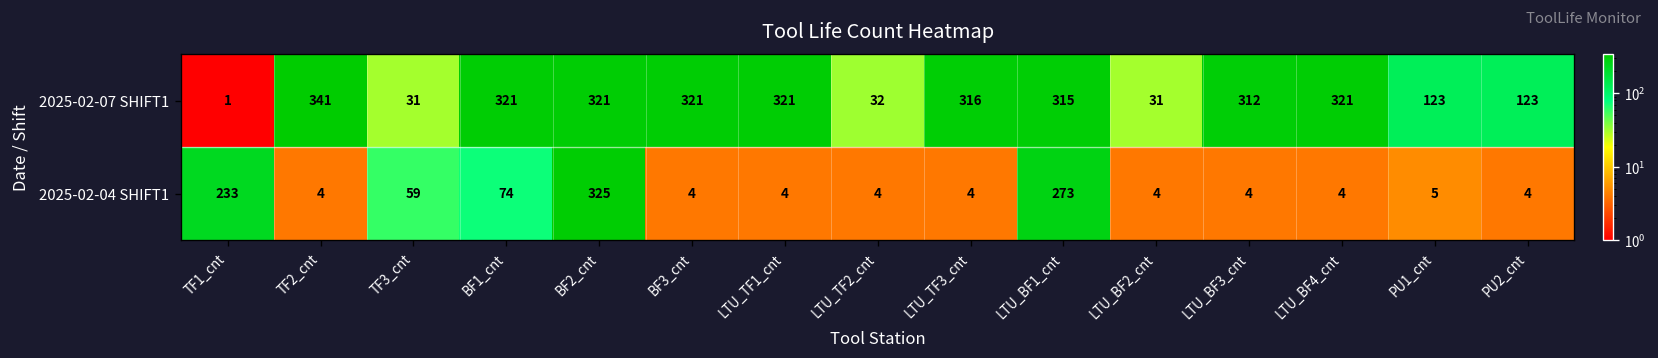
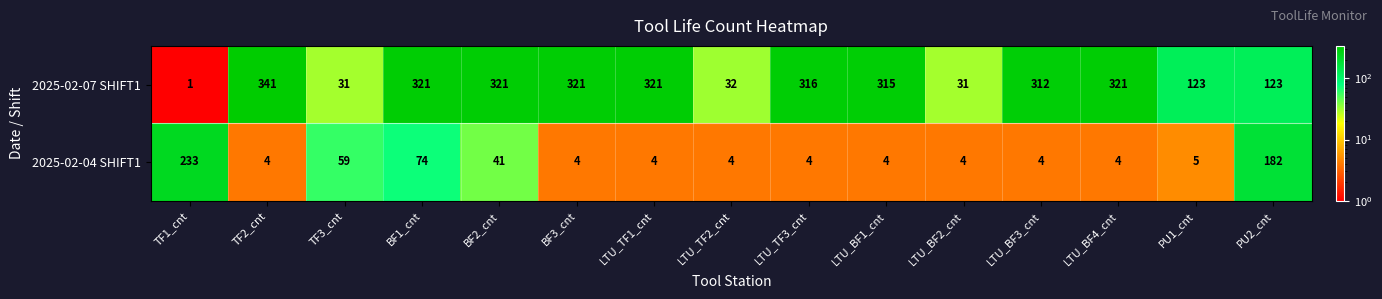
  {
    "2025-02-07 SHIFT1": {
      "TF1_cnt": 1,
      "TF2_cnt": 341,
      "TF3_cnt": 31,
      "BF1_cnt": 321,
      "BF2_cnt": 321,
      "BF3_cnt": 321,
      "LTU_TF1_cnt": 321,
      "LTU_TF2_cnt": 32,
      "LTU_TF3_cnt": 316,
      "LTU_BF1_cnt": 315,
      "LTU_BF2_cnt": 31,
      "LTU_BF3_cnt": 312,
      "LTU_BF4_cnt": 321,
      "PU1_cnt": 123,
      "PU2_cnt": 123
    },
    "2025-02-04 SHIFT1": {
      "TF1_cnt": 233,
      "TF2_cnt": 4,
      "TF3_cnt": 59,
      "BF1_cnt": 74,
-     "BF2_cnt": 325,
+     "BF2_cnt": 41,
      "BF3_cnt": 4,
      "LTU_TF1_cnt": 4,
      "LTU_TF2_cnt": 4,
      "LTU_TF3_cnt": 4,
-     "LTU_BF1_cnt": 273,
+     "LTU_BF1_cnt": 4,
      "LTU_BF2_cnt": 4,
      "LTU_BF3_cnt": 4,
      "LTU_BF4_cnt": 4,
      "PU1_cnt": 5,
-     "PU2_cnt": 4
+     "PU2_cnt": 182
    }
  }
